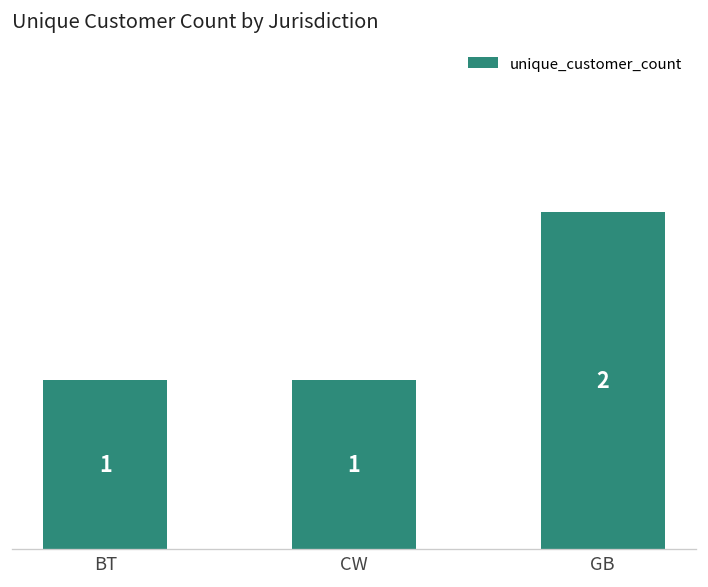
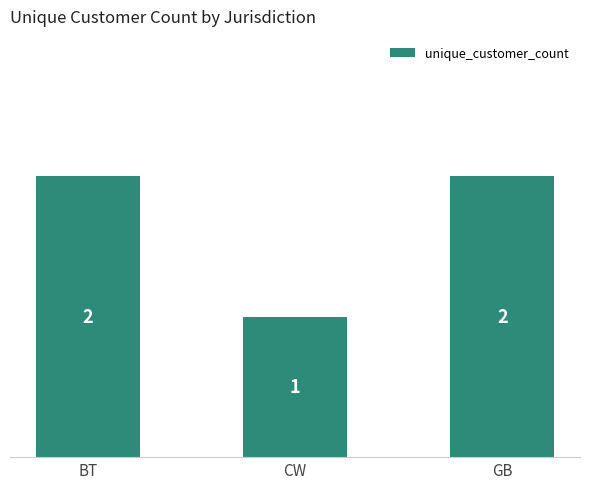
  {
-   "BT": 1,
+   "BT": 2,
    "CW": 1,
    "GB": 2
  }
